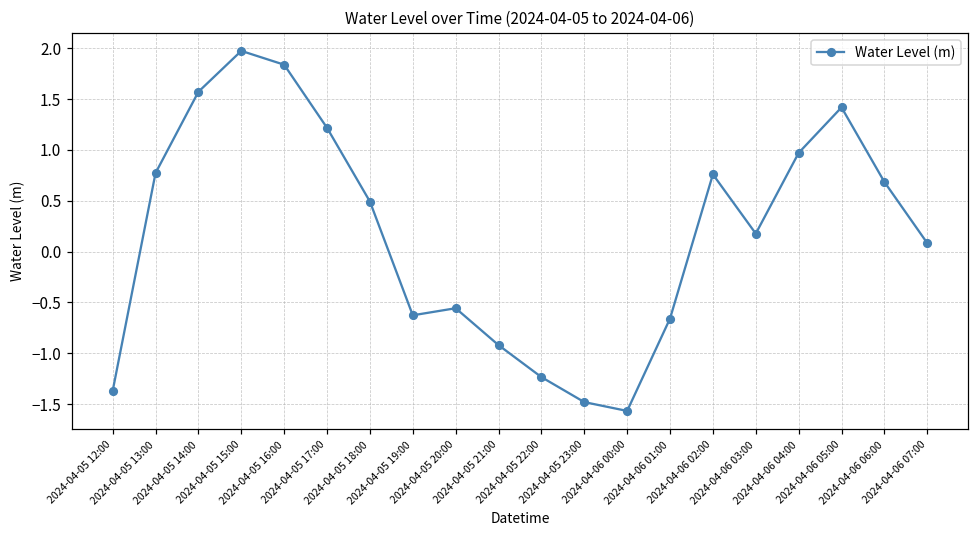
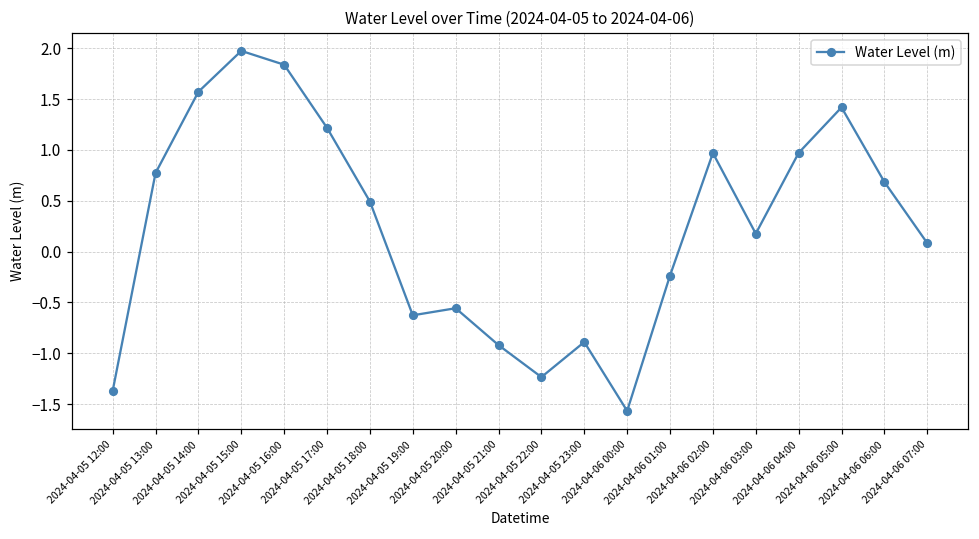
  {
    "2024-04-05 12:00": -1.4,
    "2024-04-05 13:00": 0.8,
    "2024-04-05 14:00": 1.6,
    "2024-04-05 15:00": 2.0,
    "2024-04-05 16:00": 1.8,
    "2024-04-05 17:00": 1.2,
    "2024-04-05 18:00": 0.5,
    "2024-04-05 19:00": -0.6,
    "2024-04-05 20:00": -0.6,
    "2024-04-05 21:00": -0.9,
    "2024-04-05 22:00": -1.2,
-   "2024-04-05 23:00": -1.5,
+   "2024-04-05 23:00": -0.9,
    "2024-04-06 00:00": -1.6,
-   "2024-04-06 01:00": -0.7,
-   "2024-04-06 02:00": 0.8,
+   "2024-04-06 01:00": -0.2,
+   "2024-04-06 02:00": 1.0,
    "2024-04-06 03:00": 0.2,
    "2024-04-06 04:00": 1.0,
    "2024-04-06 05:00": 1.4,
    "2024-04-06 06:00": 0.7,
    "2024-04-06 07:00": 0.1
  }
